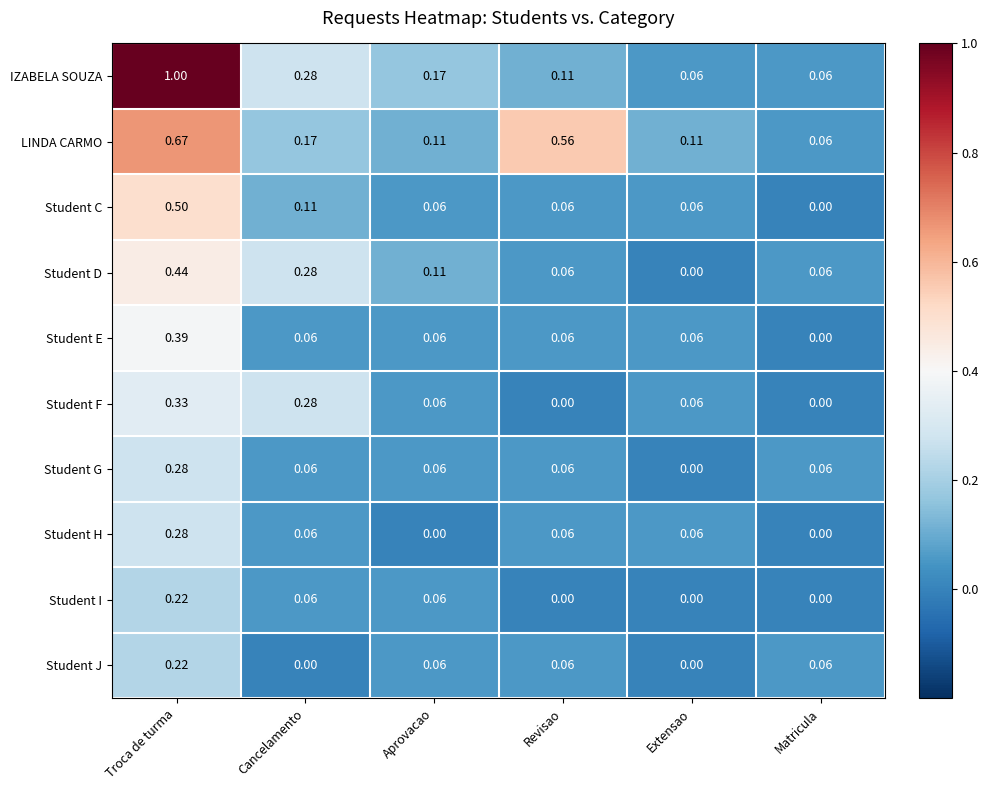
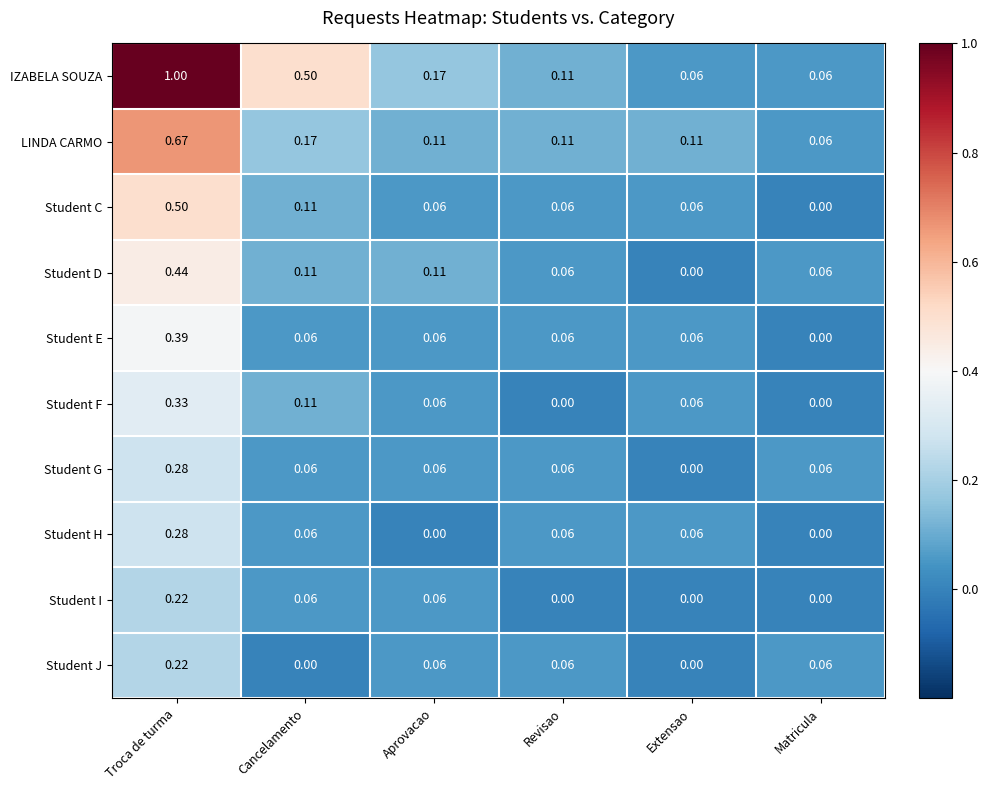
  {
    "IZABELA SOUZA": {
      "Troca de turma": 1.00,
-     "Cancelamento": 0.28,
+     "Cancelamento": 0.50,
      "Aprovacao": 0.17,
      "Revisao": 0.11,
      "Extensao": 0.06,
      "Matricula": 0.06
    },
    "LINDA CARMO": {
      "Troca de turma": 0.67,
      "Cancelamento": 0.17,
      "Aprovacao": 0.11,
-     "Revisao": 0.56,
+     "Revisao": 0.11,
      "Extensao": 0.11,
      "Matricula": 0.06
    },
    "Student C": {
      "Troca de turma": 0.50,
      "Cancelamento": 0.11,
      "Aprovacao": 0.06,
      "Revisao": 0.06,
      "Extensao": 0.06,
      "Matricula": 0.00
    },
    "Student D": {
      "Troca de turma": 0.44,
-     "Cancelamento": 0.28,
+     "Cancelamento": 0.11,
      "Aprovacao": 0.11,
      "Revisao": 0.06,
      "Extensao": 0.00,
      "Matricula": 0.06
    },
    "Student E": {
      "Troca de turma": 0.39,
      "Cancelamento": 0.06,
      "Aprovacao": 0.06,
      "Revisao": 0.06,
      "Extensao": 0.06,
      "Matricula": 0.00
    },
    "Student F": {
      "Troca de turma": 0.33,
-     "Cancelamento": 0.28,
+     "Cancelamento": 0.11,
      "Aprovacao": 0.06,
      "Revisao": 0.00,
      "Extensao": 0.06,
      "Matricula": 0.00
    },
    "Student G": {
      "Troca de turma": 0.28,
      "Cancelamento": 0.06,
      "Aprovacao": 0.06,
      "Revisao": 0.06,
      "Extensao": 0.00,
      "Matricula": 0.06
    },
    "Student H": {
      "Troca de turma": 0.28,
      "Cancelamento": 0.06,
      "Aprovacao": 0.00,
      "Revisao": 0.06,
      "Extensao": 0.06,
      "Matricula": 0.00
    },
    "Student I": {
      "Troca de turma": 0.22,
      "Cancelamento": 0.06,
      "Aprovacao": 0.06,
      "Revisao": 0.00,
      "Extensao": 0.00,
      "Matricula": 0.00
    },
    "Student J": {
      "Troca de turma": 0.22,
      "Cancelamento": 0.00,
      "Aprovacao": 0.06,
      "Revisao": 0.06,
      "Extensao": 0.00,
      "Matricula": 0.06
    }
  }
